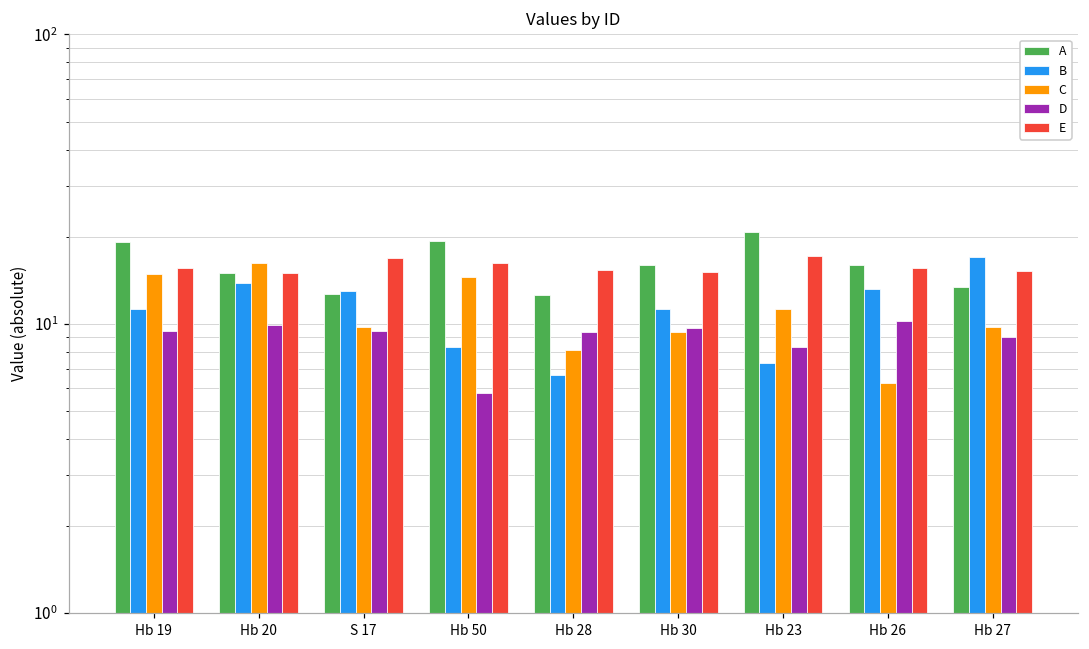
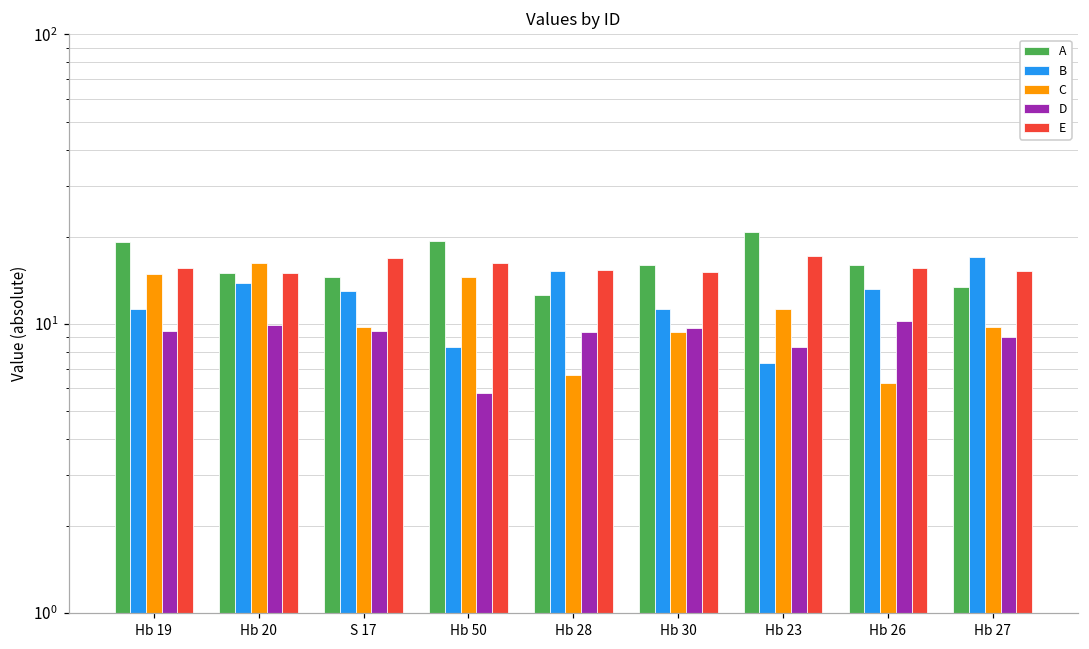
  {
    "A": {
      "Hb 19": 19,
      "Hb 20": 15,
-     "S 17": 13,
+     "S 17": 15,
      "Hb 50": 19,
      "Hb 28": 13,
      "Hb 30": 16,
      "Hb 23": 21,
      "Hb 26": 16,
      "Hb 27": 13
    },
    "B": {
      "Hb 19": 11.2,
      "Hb 20": 14,
      "S 17": 13,
      "Hb 50": 8.3,
-     "Hb 28": 6.7,
+     "Hb 28": 15,
      "Hb 30": 11.2,
      "Hb 23": 7.3,
      "Hb 26": 13,
      "Hb 27": 17
    },
    "C": {
      "Hb 19": 15,
      "Hb 20": 16,
      "S 17": 9.8,
      "Hb 50": 14,
-     "Hb 28": 8.1,
+     "Hb 28": 6.7,
      "Hb 30": 9.4,
      "Hb 23": 11.2,
      "Hb 26": 6.2,
      "Hb 27": 9.7
    },
    "D": {
      "Hb 19": 9.5,
      "Hb 20": 9.9,
      "S 17": 9.4,
      "Hb 50": 5.8,
      "Hb 28": 9.4,
      "Hb 30": 9.6,
      "Hb 23": 8.3,
      "Hb 26": 10.2,
      "Hb 27": 9.0
    },
    "E": {
      "Hb 19": 16,
      "Hb 20": 15,
      "S 17": 17,
      "Hb 50": 16,
      "Hb 28": 15,
      "Hb 30": 15,
      "Hb 23": 17,
      "Hb 26": 16,
      "Hb 27": 15
    }
  }
